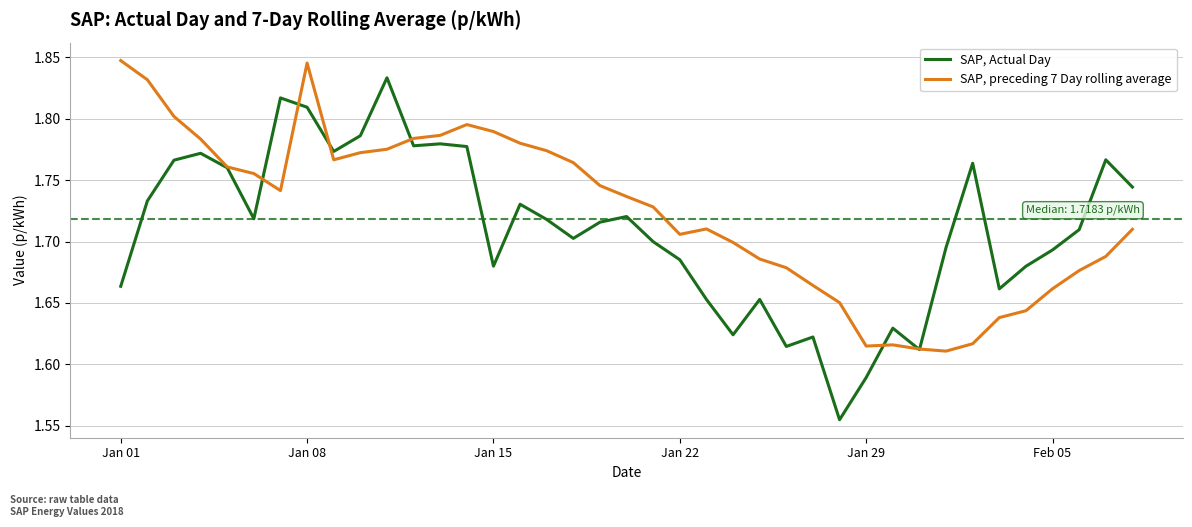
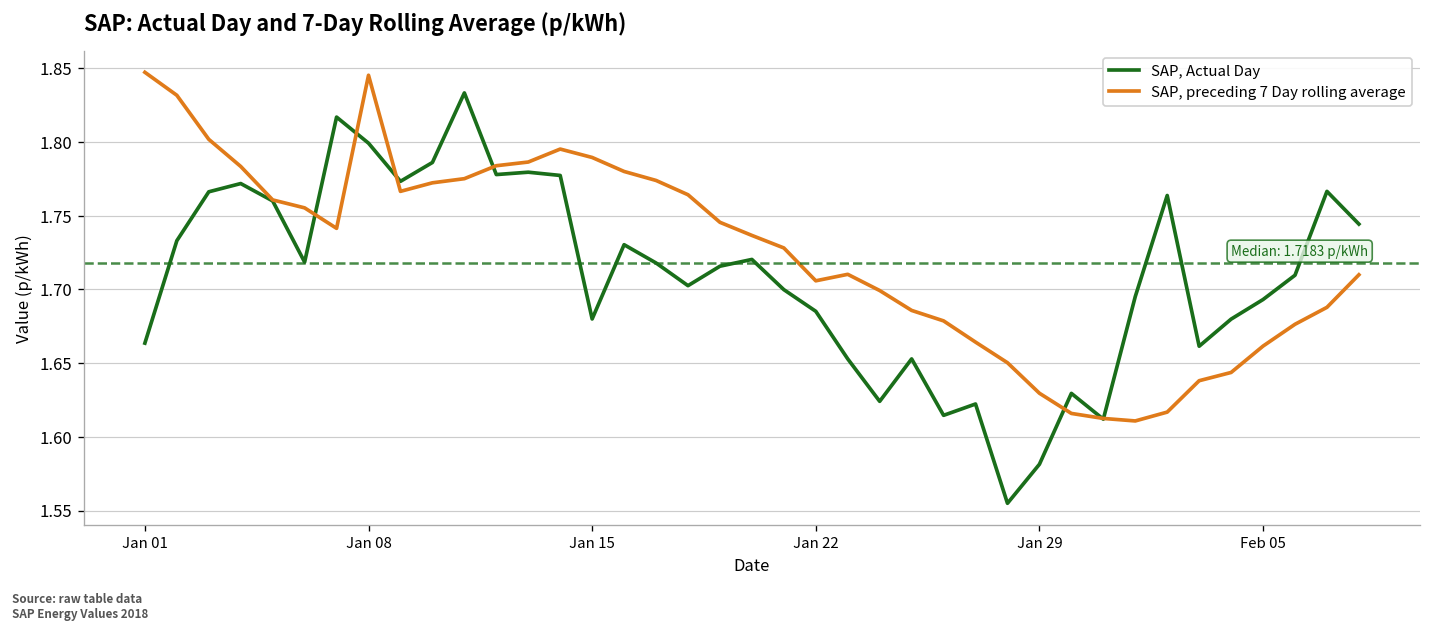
  {
    "SAP, Actual Day": {
      "Jan 01": 1.664,
-     "Jan 08": 1.809,
+     "Jan 08": 1.799,
      "Jan 15": 1.680,
      "Jan 22": 1.685,
-     "Jan 29": 1.589,
+     "Jan 29": 1.581,
      "Feb 05": 1.693
    },
    "SAP, preceding 7 Day rolling average": {
      "Jan 01": 1.847,
      "Jan 08": 1.845,
      "Jan 15": 1.790,
      "Jan 22": 1.706,
-     "Jan 29": 1.615,
+     "Jan 29": 1.630,
      "Feb 05": 1.662
    }
  }
